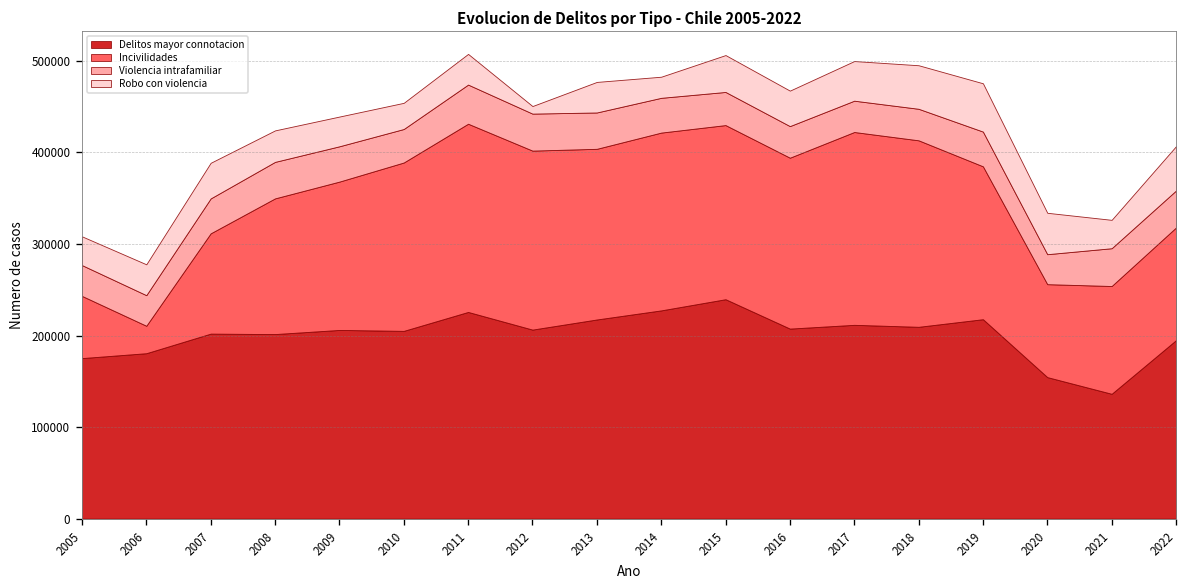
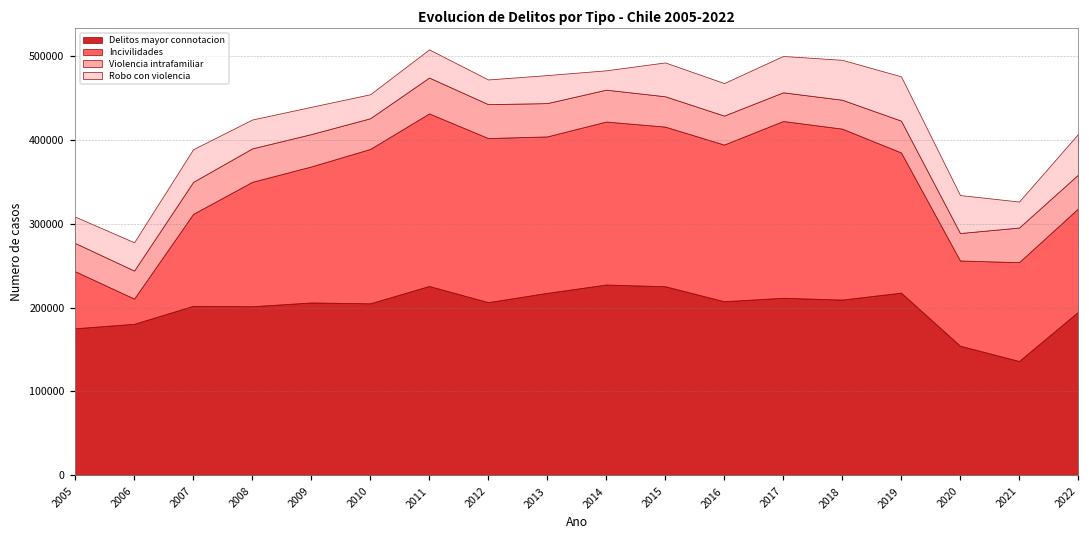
  {
    "Delitos mayor connotacion": {
      "2005": 180000,
      "2006": 180000,
      "2007": 200000,
      "2008": 200000,
      "2009": 210000,
      "2010": 210000,
      "2011": 230000,
      "2012": 210000,
      "2013": 220000,
      "2014": 230000,
-     "2015": 240000,
+     "2015": 230000,
      "2016": 210000,
      "2017": 210000,
      "2018": 210000,
      "2019": 220000,
      "2020": 150000,
      "2021": 140000,
      "2022": 190000
    },
    "Incivilidades": {
      "2005": 70000,
      "2006": 30000,
      "2007": 110000,
      "2008": 150000,
      "2009": 160000,
      "2010": 180000,
      "2011": 210000,
      "2012": 200000,
      "2013": 190000,
      "2014": 190000,
      "2015": 190000,
      "2016": 190000,
      "2017": 210000,
      "2018": 200000,
      "2019": 170000,
      "2020": 100000,
      "2021": 120000,
      "2022": 120000
    },
    "Violencia intrafamiliar": {
      "2005": 30000,
      "2006": 30000,
      "2007": 40000,
      "2008": 40000,
      "2009": 40000,
      "2010": 40000,
      "2011": 40000,
      "2012": 40000,
      "2013": 40000,
      "2014": 40000,
      "2015": 40000,
      "2016": 30000,
      "2017": 30000,
      "2018": 30000,
      "2019": 40000,
      "2020": 30000,
      "2021": 40000,
      "2022": 40000
    },
    "Robo con violencia": {
      "2005": 30000,
      "2006": 30000,
      "2007": 40000,
      "2008": 30000,
      "2009": 30000,
      "2010": 30000,
      "2011": 30000,
-     "2012": 10000,
+     "2012": 30000,
      "2013": 30000,
      "2014": 20000,
      "2015": 40000,
      "2016": 40000,
      "2017": 40000,
      "2018": 50000,
      "2019": 50000,
      "2020": 50000,
      "2021": 30000,
      "2022": 50000
    }
  }
